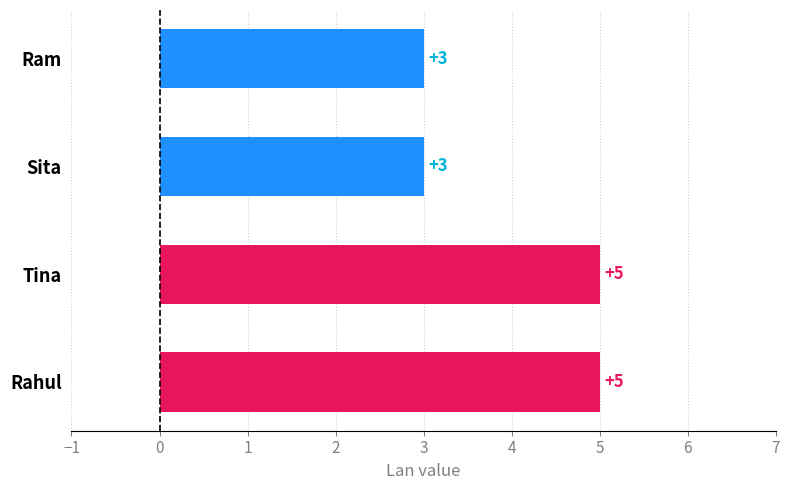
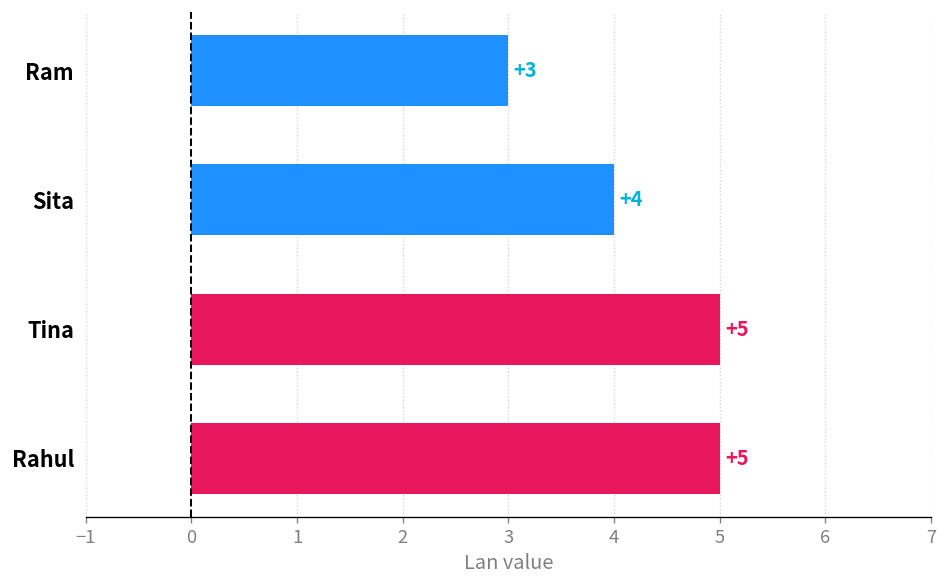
  {
    "Ram": "+3",
-   "Sita": "+3",
+   "Sita": "+4",
    "Tina": "+5",
    "Rahul": "+5"
  }
